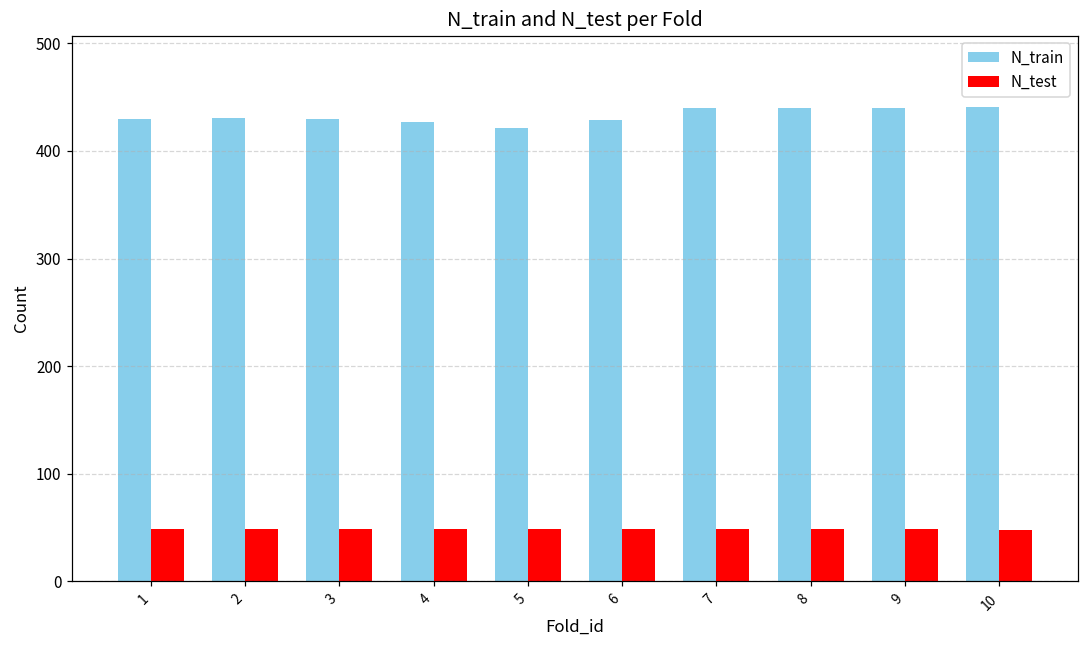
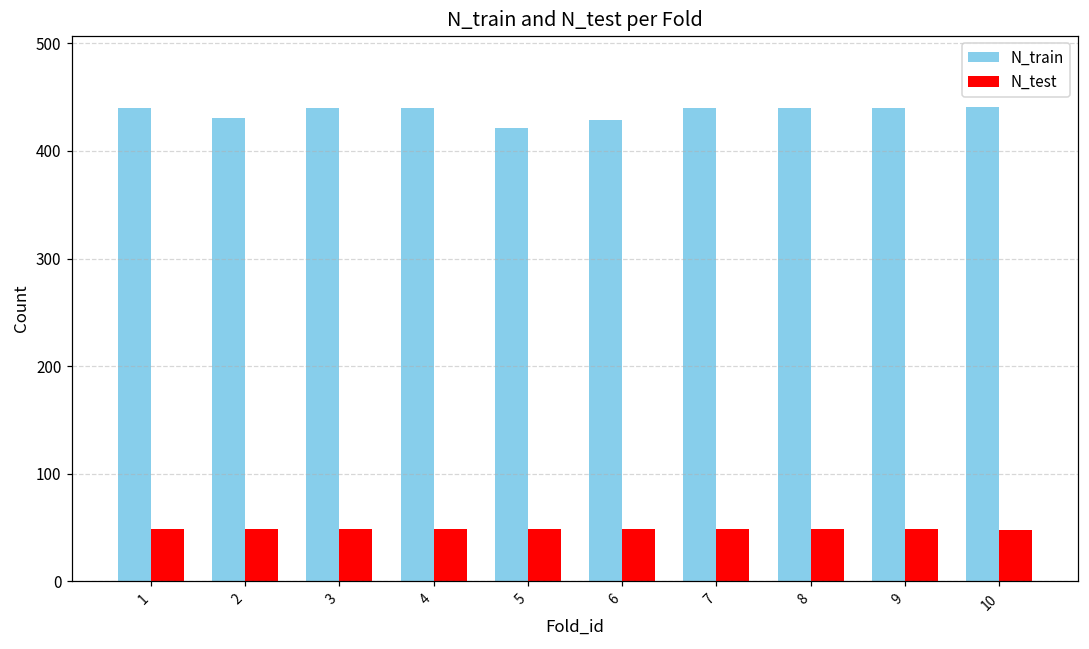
  {
    "N_train": {
-     "1": 430,
+     "1": 440,
      "2": 430,
-     "3": 430,
-     "4": 430,
+     "3": 440,
+     "4": 440,
      "5": 420,
      "6": 430,
      "7": 440,
      "8": 440,
      "9": 440,
      "10": 440
    },
    "N_test": {
      "1": 50,
      "2": 50,
      "3": 50,
      "4": 50,
      "5": 50,
      "6": 50,
      "7": 50,
      "8": 50,
      "9": 50,
      "10": 50
    }
  }
